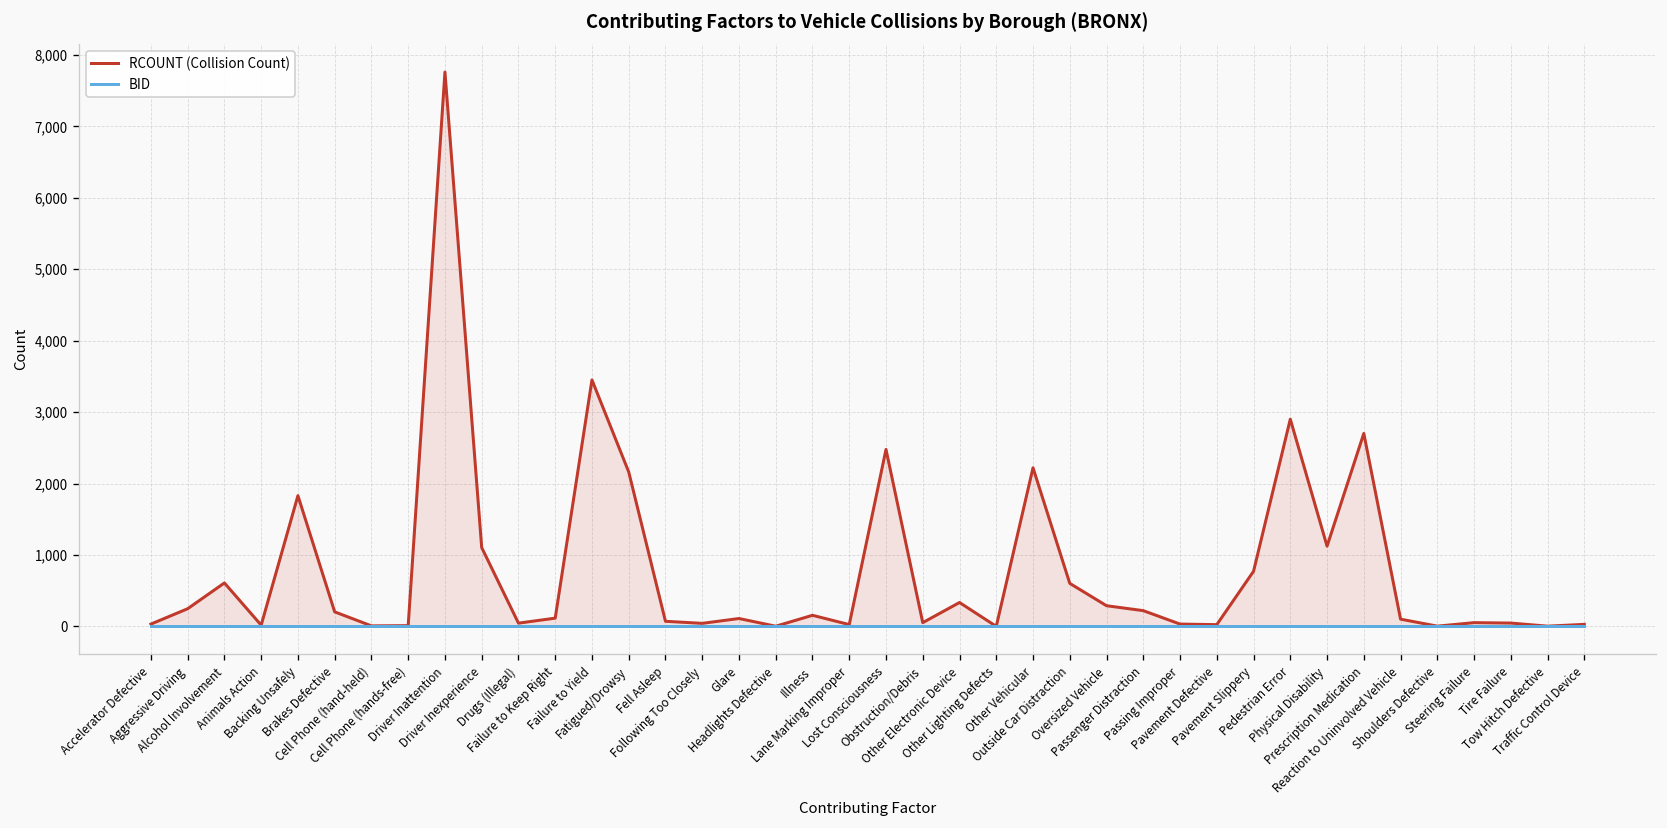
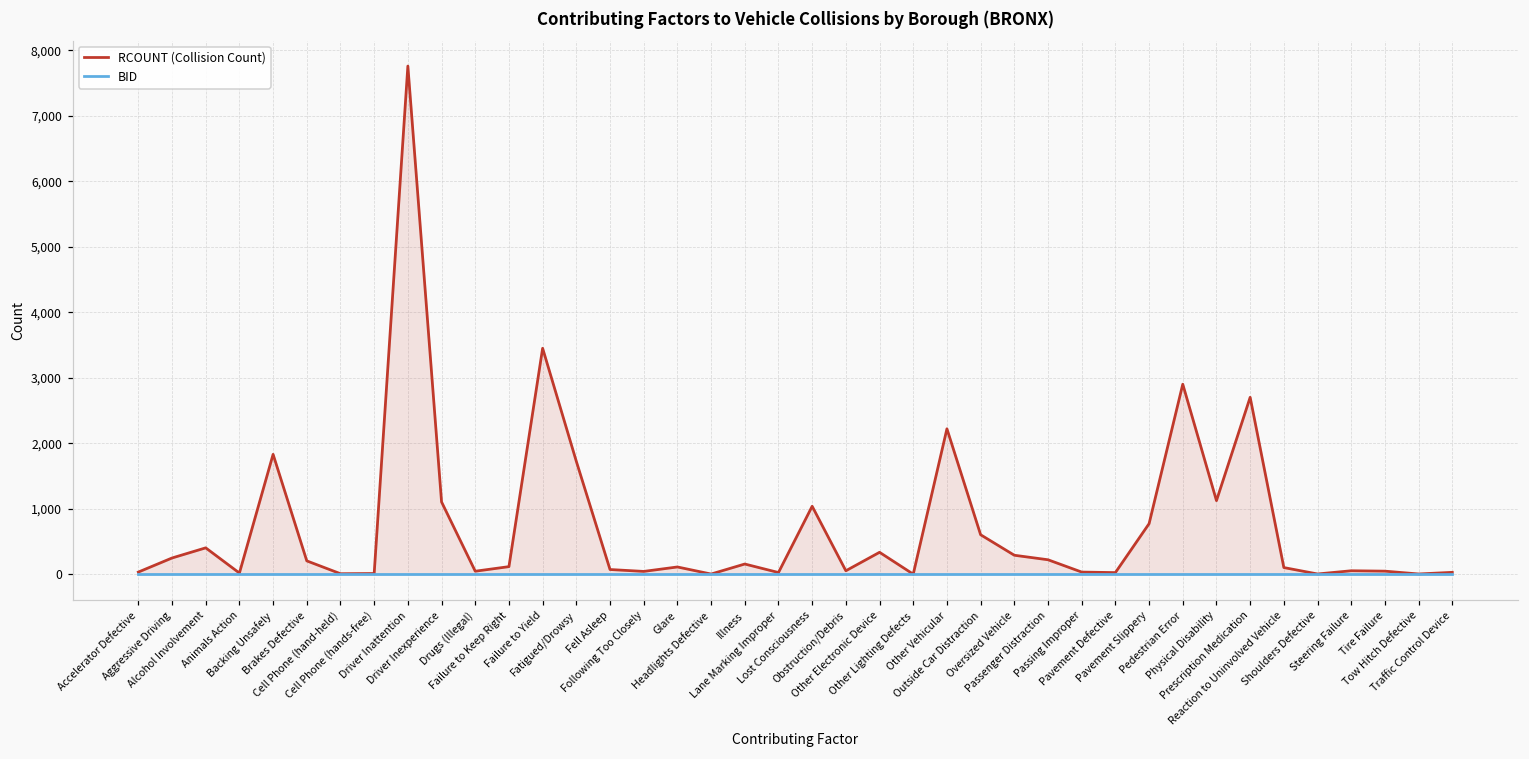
  {
    "RCOUNT (Collision Count)": {
      "Aggressive Driving": "200",
-     "Alcohol Involvement": "600",
+     "Alcohol Involvement": "400",
      "Backing Unsafely": "1,800",
      "Brakes Defective": "200",
      "Driver Inattention": "7,800",
      "Driver Inexperience": "1,100",
      "Drugs (Illegal)": "0",
      "Failure to Keep Right": "100",
      "Failure to Yield": "3,500",
-     "Fatigued/Drowsy": "2,200",
+     "Fatigued/Drowsy": "1,700",
      "Fell Asleep": "100",
      "Glare": "100",
      "Illness": "200",
-     "Lost Consciousness": "2,500",
+     "Lost Consciousness": "1,000",
      "Obstruction/Debris": "100",
      "Other Electronic Device": "300",
      "Other Vehicular": "2,200",
      "Outside Car Distraction": "600",
      "Oversized Vehicle": "300",
      "Passenger Distraction": "200",
      "Pavement Slippery": "800",
      "Pedestrian Error": "2,900",
      "Physical Disability": "1,100",
      "Prescription Medication": "2,700",
      "Reaction to Uninvolved Vehicle": "100",
      "Steering Failure": "100",
      "Tire Failure": "0"
    },
    "BID": {
      "Aggressive Driving": "0",
      "Alcohol Involvement": "0",
      "Backing Unsafely": "0",
      "Brakes Defective": "0",
      "Driver Inattention": "0",
      "Driver Inexperience": "0",
      "Drugs (Illegal)": "0",
      "Failure to Keep Right": "0",
      "Failure to Yield": "0",
      "Fatigued/Drowsy": "0",
      "Fell Asleep": "0",
      "Glare": "0",
      "Illness": "0",
      "Lost Consciousness": "0",
      "Obstruction/Debris": "0",
      "Other Electronic Device": "0",
      "Other Vehicular": "0",
      "Outside Car Distraction": "0",
      "Oversized Vehicle": "0",
      "Passenger Distraction": "0",
      "Pavement Slippery": "0",
      "Pedestrian Error": "0",
      "Physical Disability": "0",
      "Prescription Medication": "0",
      "Reaction to Uninvolved Vehicle": "0",
      "Steering Failure": "0",
      "Tire Failure": "0"
    }
  }
